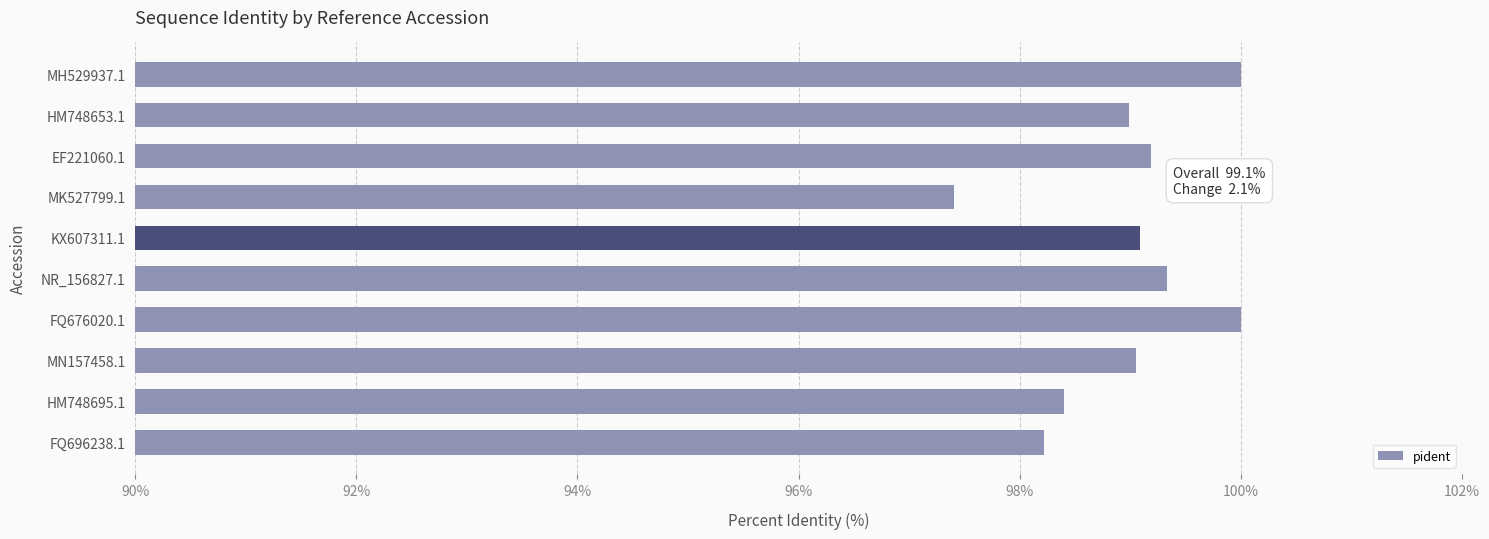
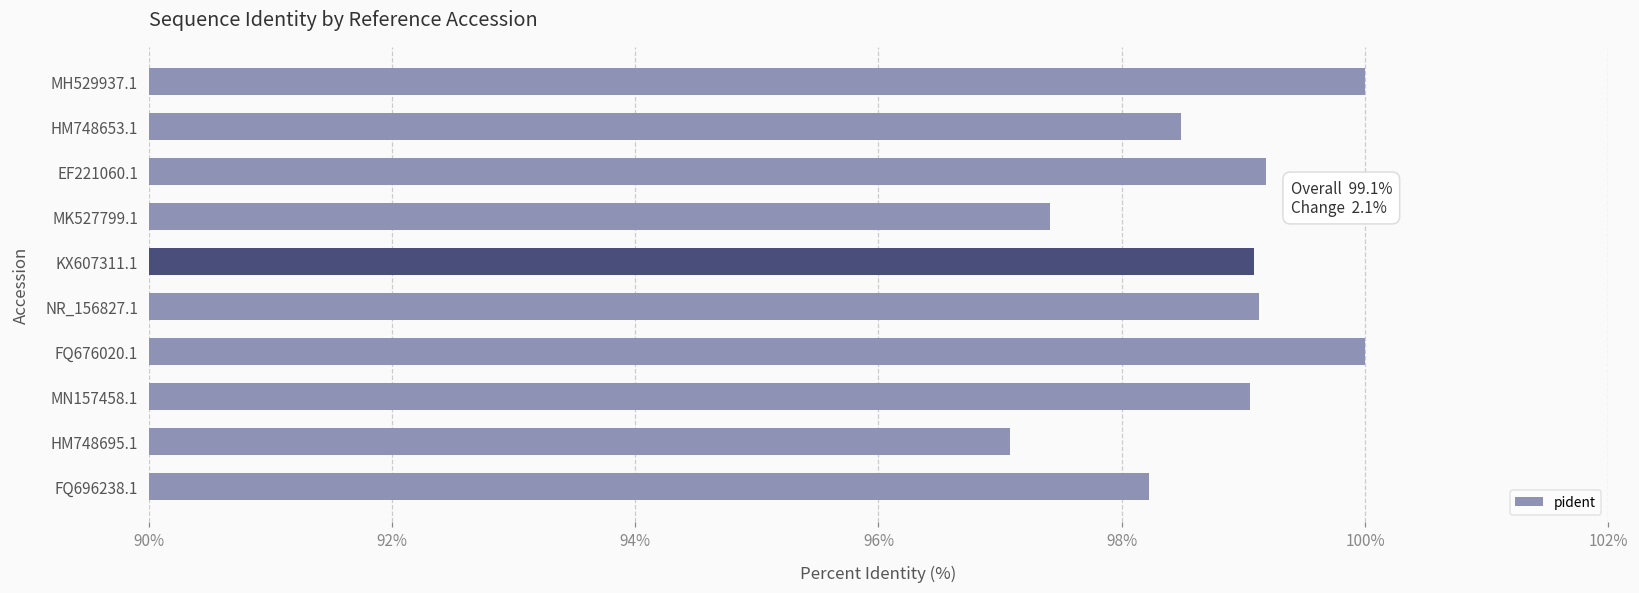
  {
    "MH529937.1": "100.00%",
-   "HM748653.1": "98.99%",
+   "HM748653.1": "98.49%",
    "MK527799.1": "97.41%",
    "KX607311.1": "99.09%",
-   "NR_156827.1": "99.33%",
+   "NR_156827.1": "99.13%",
    "FQ676020.1": "100.00%",
    "MN157458.1": "99.05%",
-   "HM748695.1": "98.40%",
+   "HM748695.1": "97.08%",
    "FQ696238.1": "98.22%"
  }
